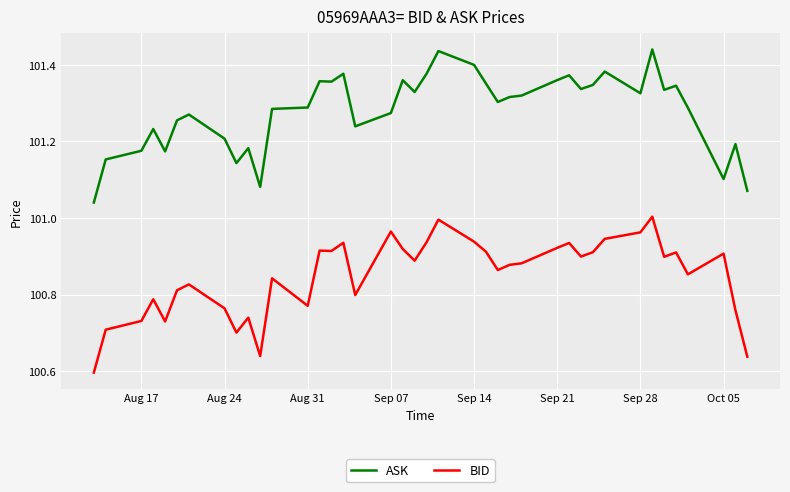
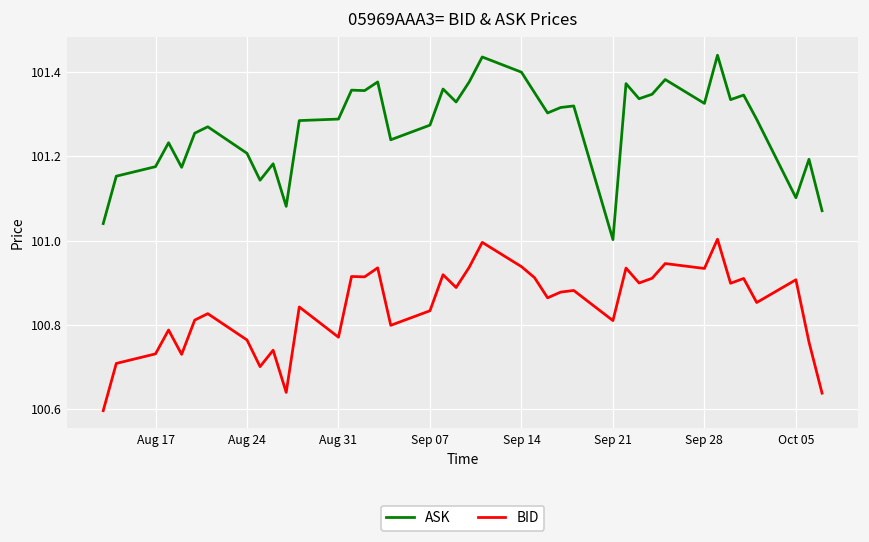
  {
    "ASK": {
      "Aug 17": 101.18,
      "Aug 24": 101.21,
      "Aug 31": 101.29,
      "Sep 07": 101.27,
      "Sep 14": 101.40,
-     "Sep 21": 101.36,
+     "Sep 21": 101.00,
      "Sep 28": 101.33,
      "Oct 05": 101.10
    },
    "BID": {
      "Aug 17": 100.73,
      "Aug 24": 100.76,
      "Aug 31": 100.77,
-     "Sep 07": 100.96,
+     "Sep 07": 100.83,
      "Sep 14": 100.94,
-     "Sep 21": 100.92,
-     "Sep 28": 100.96,
+     "Sep 21": 100.81,
+     "Sep 28": 100.93,
      "Oct 05": 100.91
    }
  }
